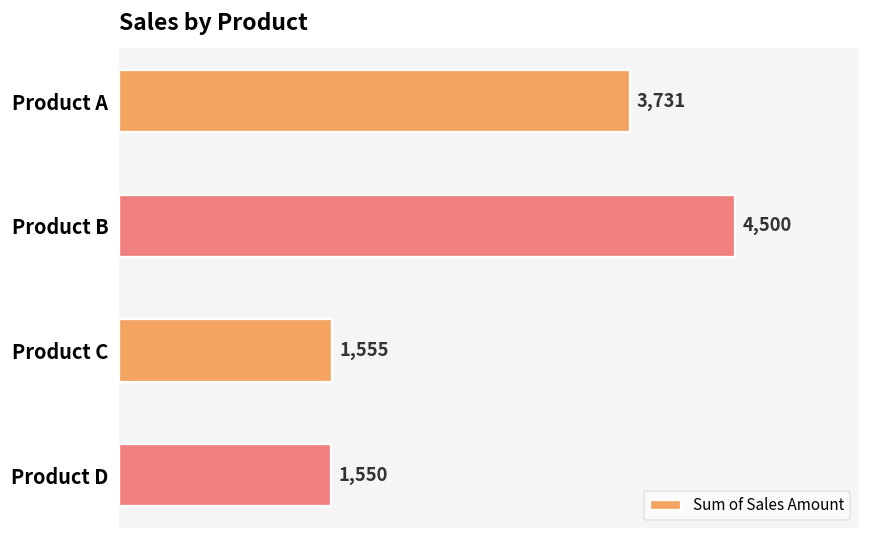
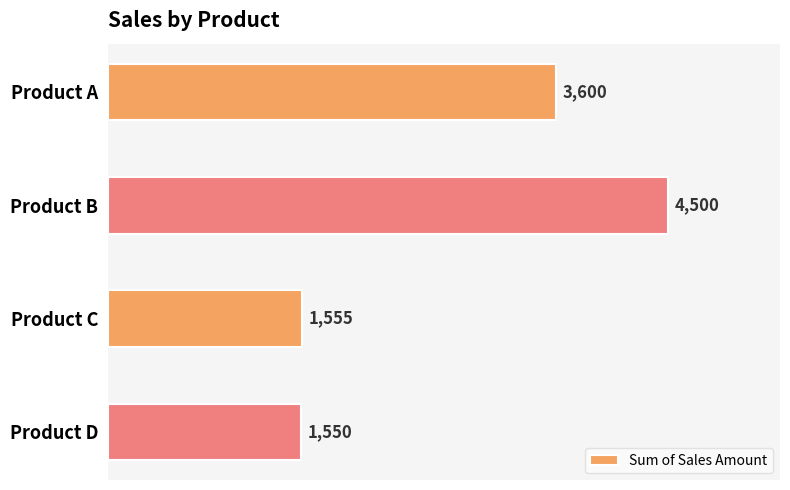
  {
-   "Product A": "3,731",
+   "Product A": "3,600",
    "Product B": "4,500",
    "Product C": "1,555",
    "Product D": "1,550"
  }
